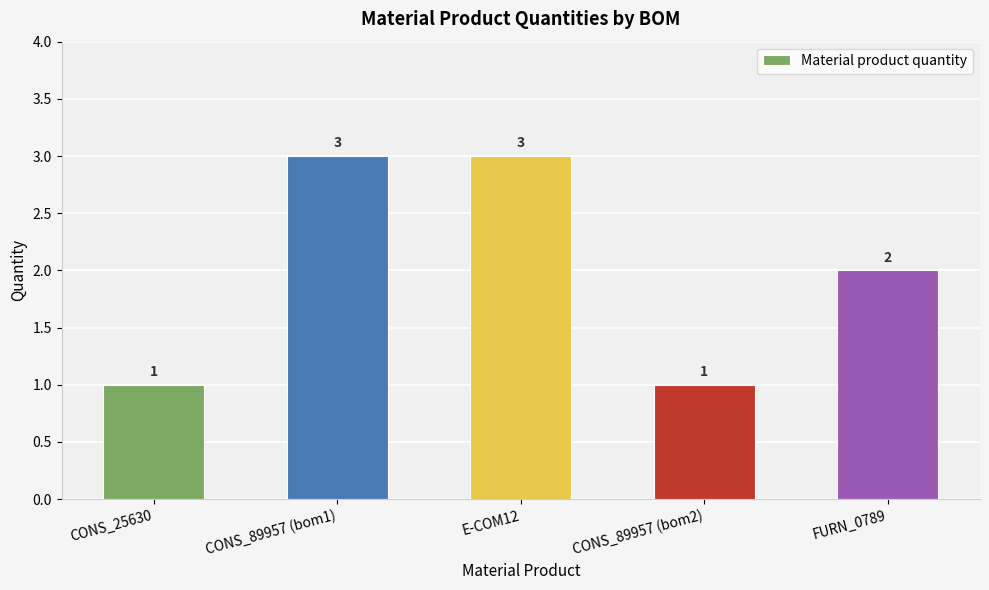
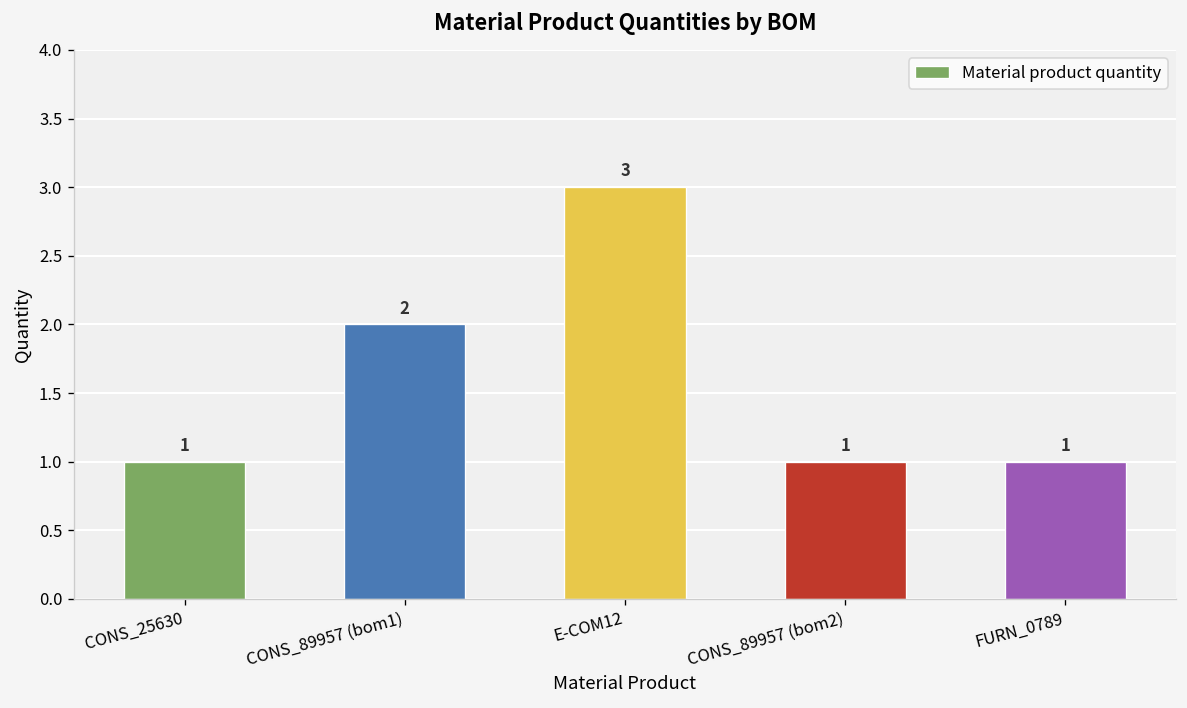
  {
    "CONS_25630": 1,
-   "CONS_89957 (bom1)": 3,
+   "CONS_89957 (bom1)": 2,
    "E-COM12": 3,
    "CONS_89957 (bom2)": 1,
-   "FURN_0789": 2
+   "FURN_0789": 1
  }
